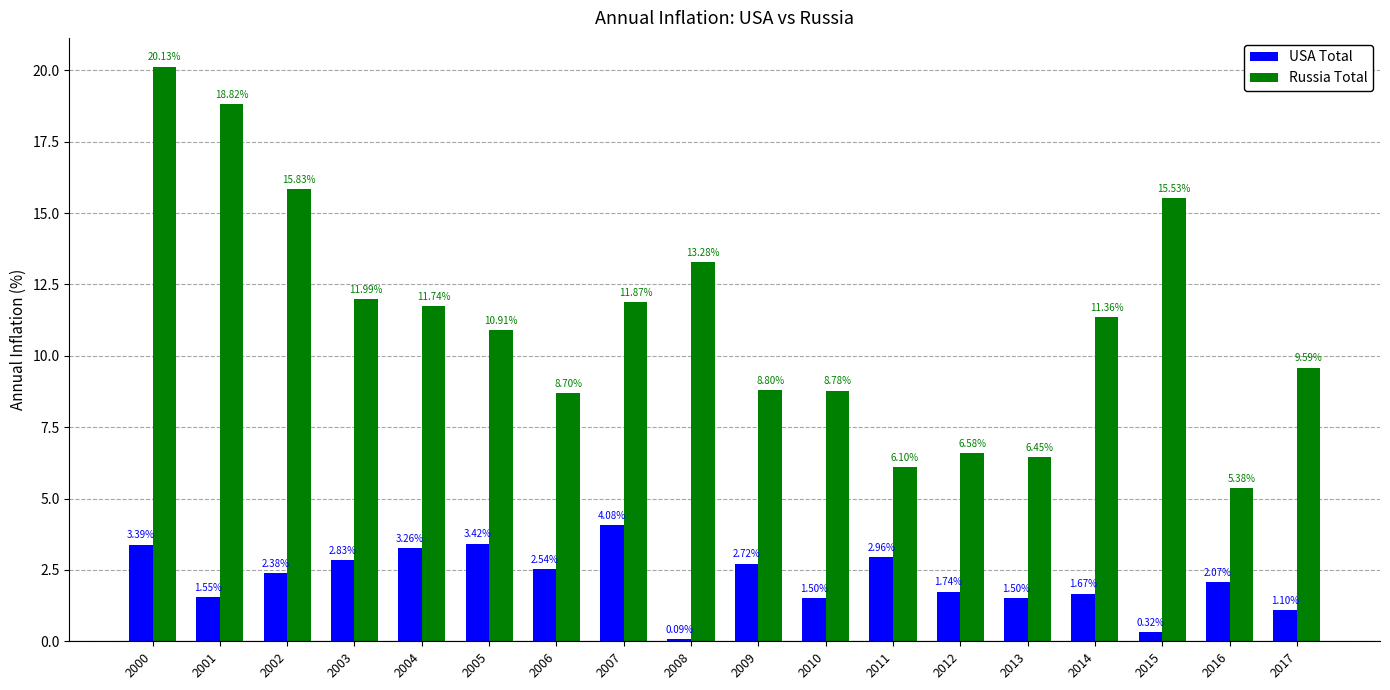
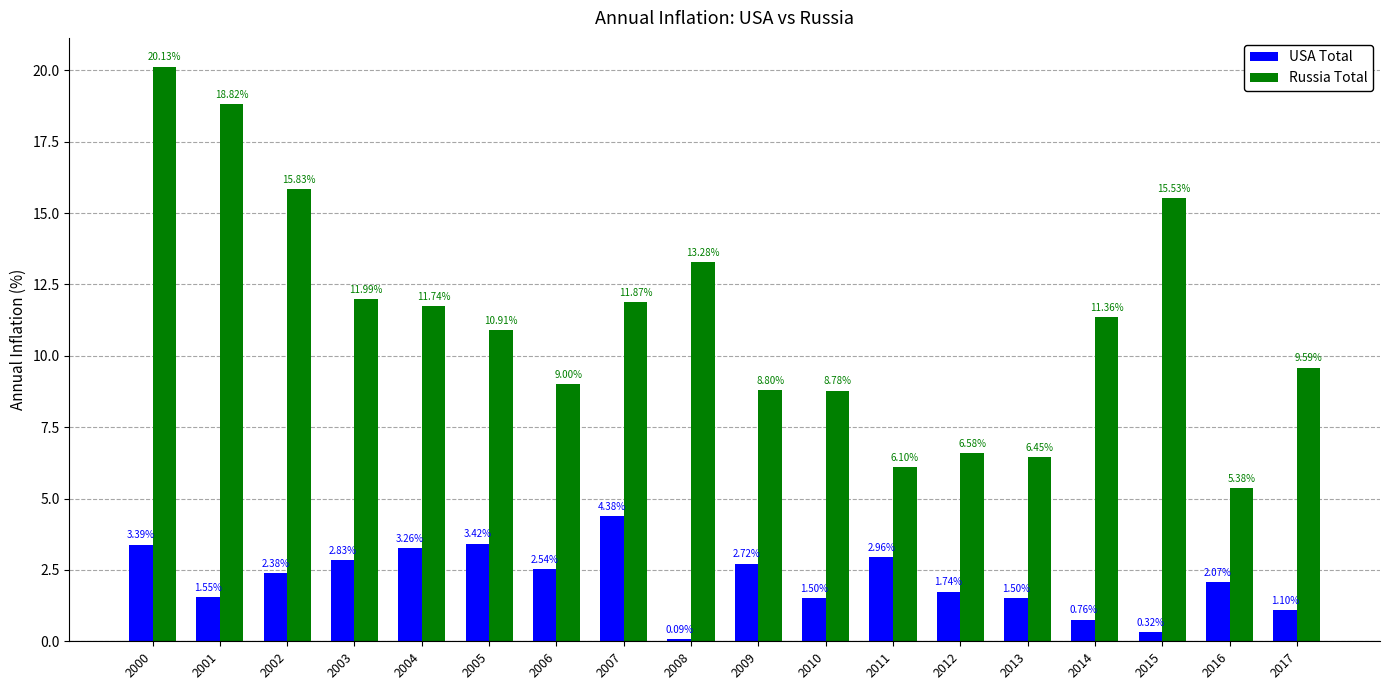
  {
    "USA Total": {
      "2000": "3.39%",
      "2001": "1.55%",
      "2002": "2.38%",
      "2003": "2.83%",
      "2004": "3.26%",
      "2005": "3.42%",
      "2006": "2.54%",
-     "2007": "4.08%",
+     "2007": "4.38%",
      "2008": "0.09%",
      "2009": "2.72%",
      "2010": "1.50%",
      "2011": "2.96%",
      "2012": "1.74%",
      "2013": "1.50%",
-     "2014": "1.67%",
+     "2014": "0.76%",
      "2015": "0.32%",
      "2016": "2.07%",
      "2017": "1.10%"
    },
    "Russia Total": {
      "2000": "20.13%",
      "2001": "18.82%",
      "2002": "15.83%",
      "2003": "11.99%",
      "2004": "11.74%",
      "2005": "10.91%",
-     "2006": "8.70%",
+     "2006": "9.00%",
      "2007": "11.87%",
      "2008": "13.28%",
      "2009": "8.80%",
      "2010": "8.78%",
      "2011": "6.10%",
      "2012": "6.58%",
      "2013": "6.45%",
      "2014": "11.36%",
      "2015": "15.53%",
      "2016": "5.38%",
      "2017": "9.59%"
    }
  }
